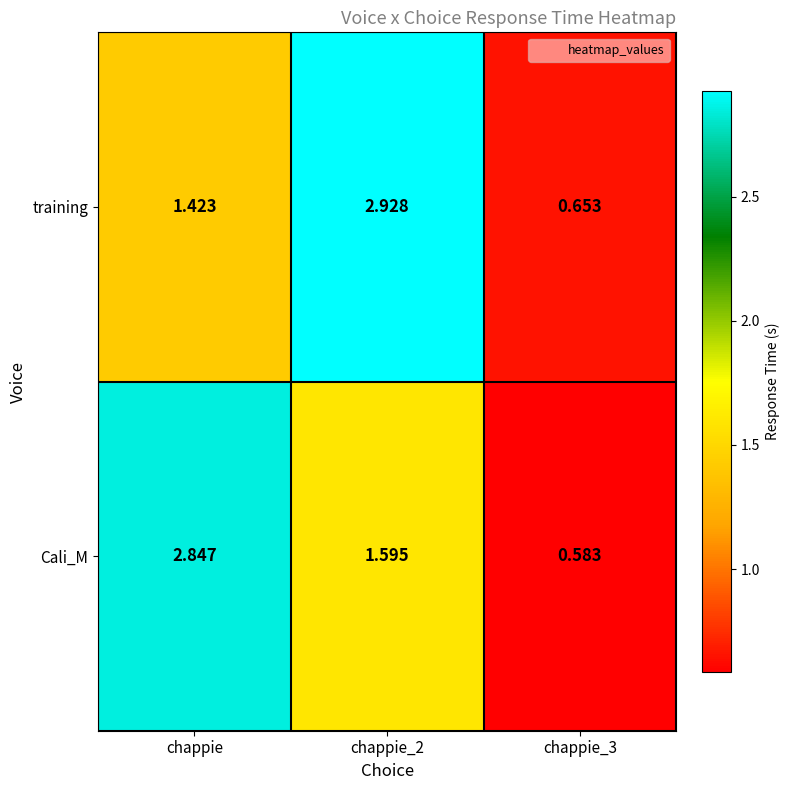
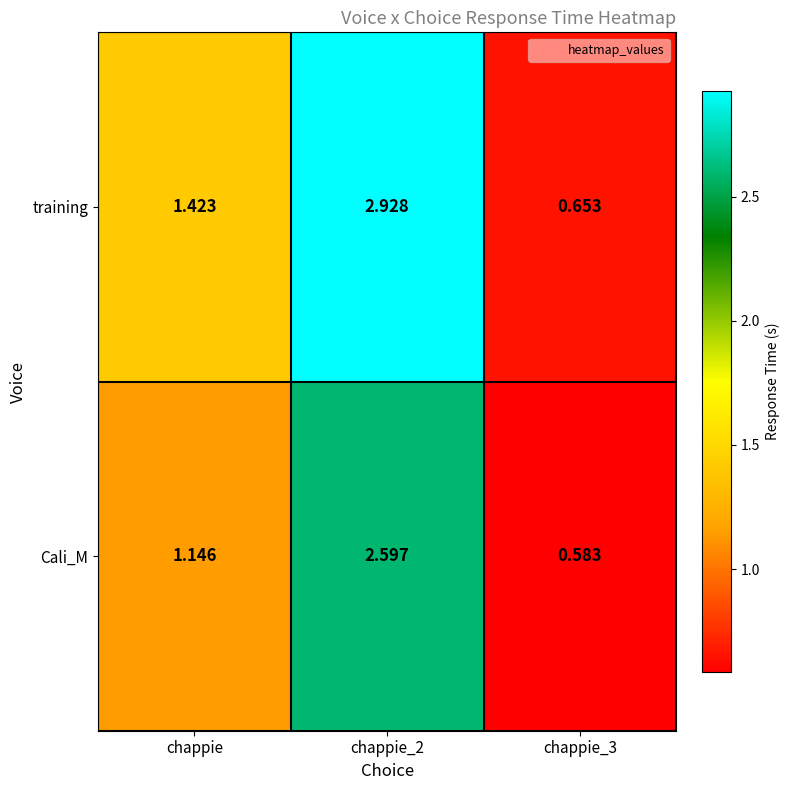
  {
    "training": {
      "chappie": 1.423,
      "chappie_2": 2.928,
      "chappie_3": 0.653
    },
    "Cali_M": {
-     "chappie": 2.847,
-     "chappie_2": 1.595,
+     "chappie": 1.146,
+     "chappie_2": 2.597,
      "chappie_3": 0.583
    }
  }
